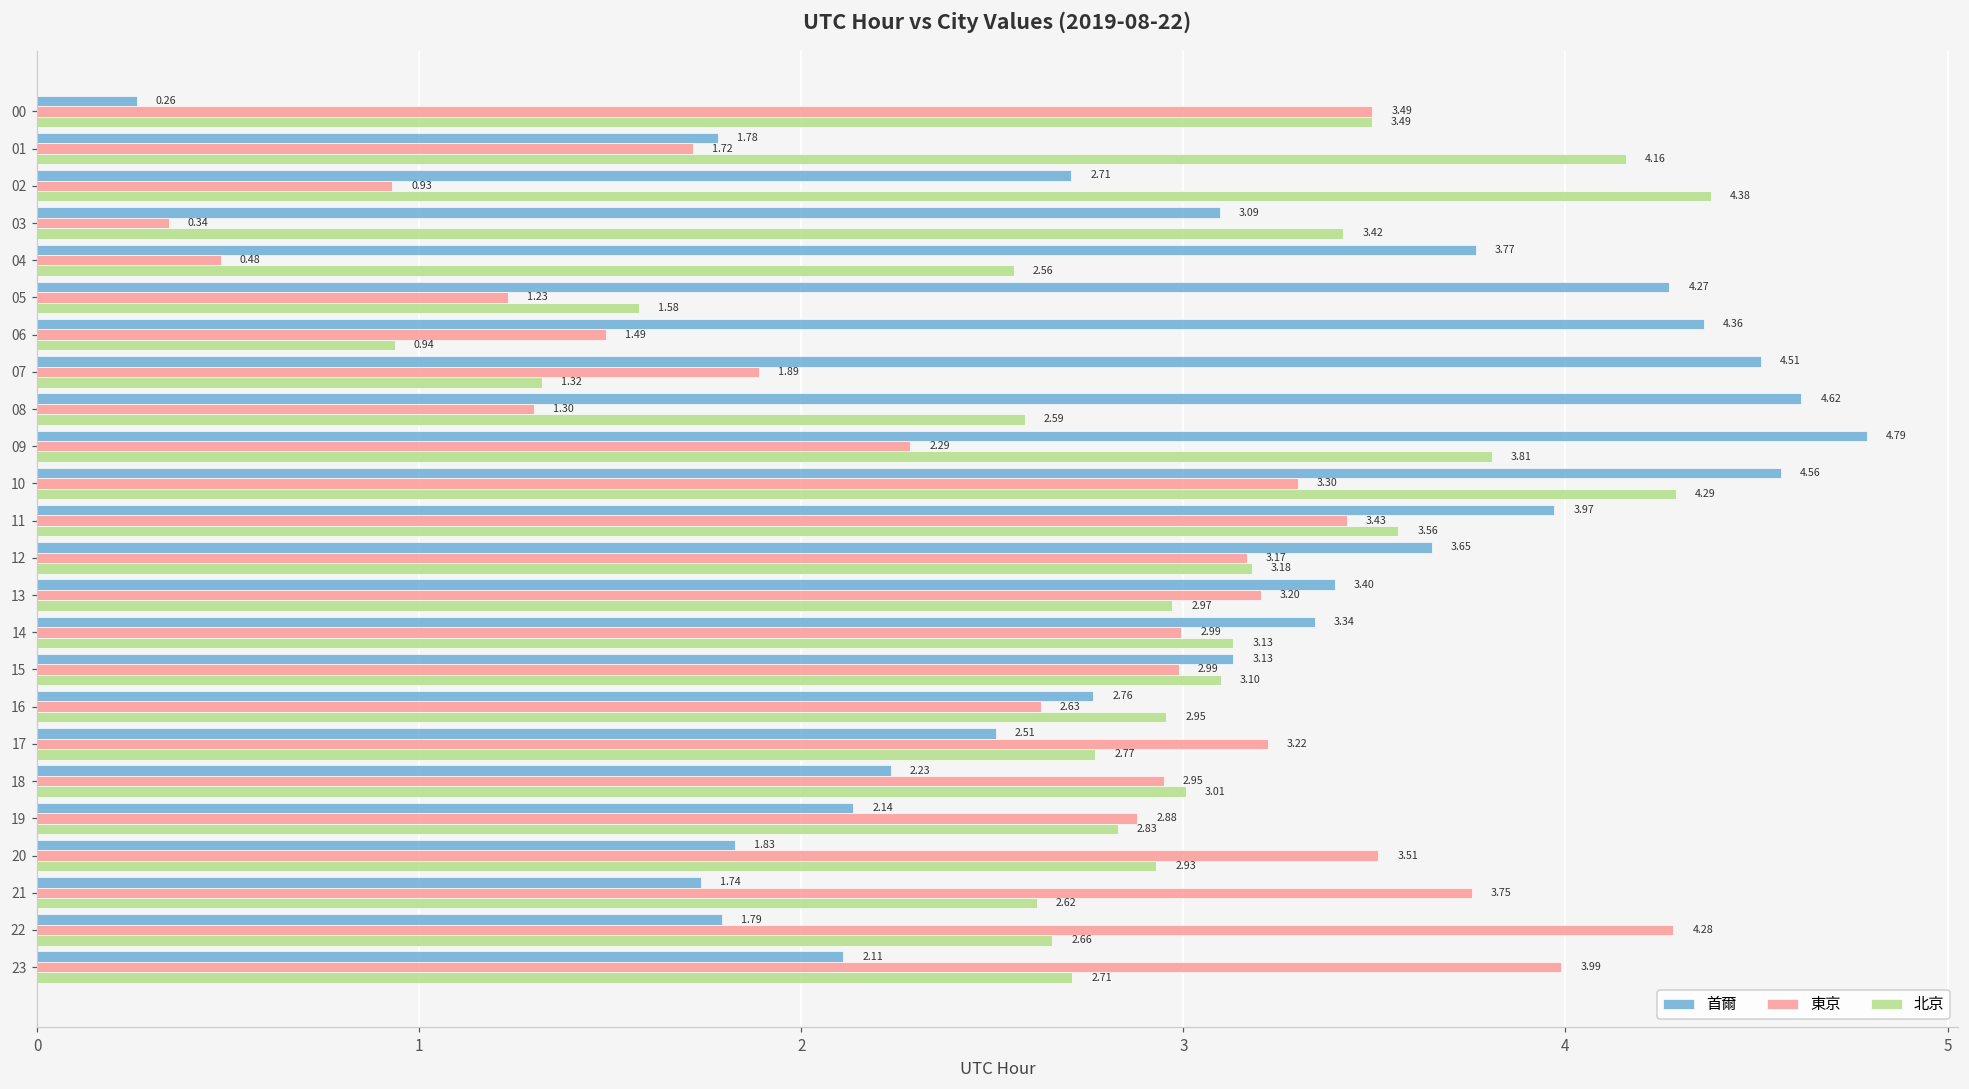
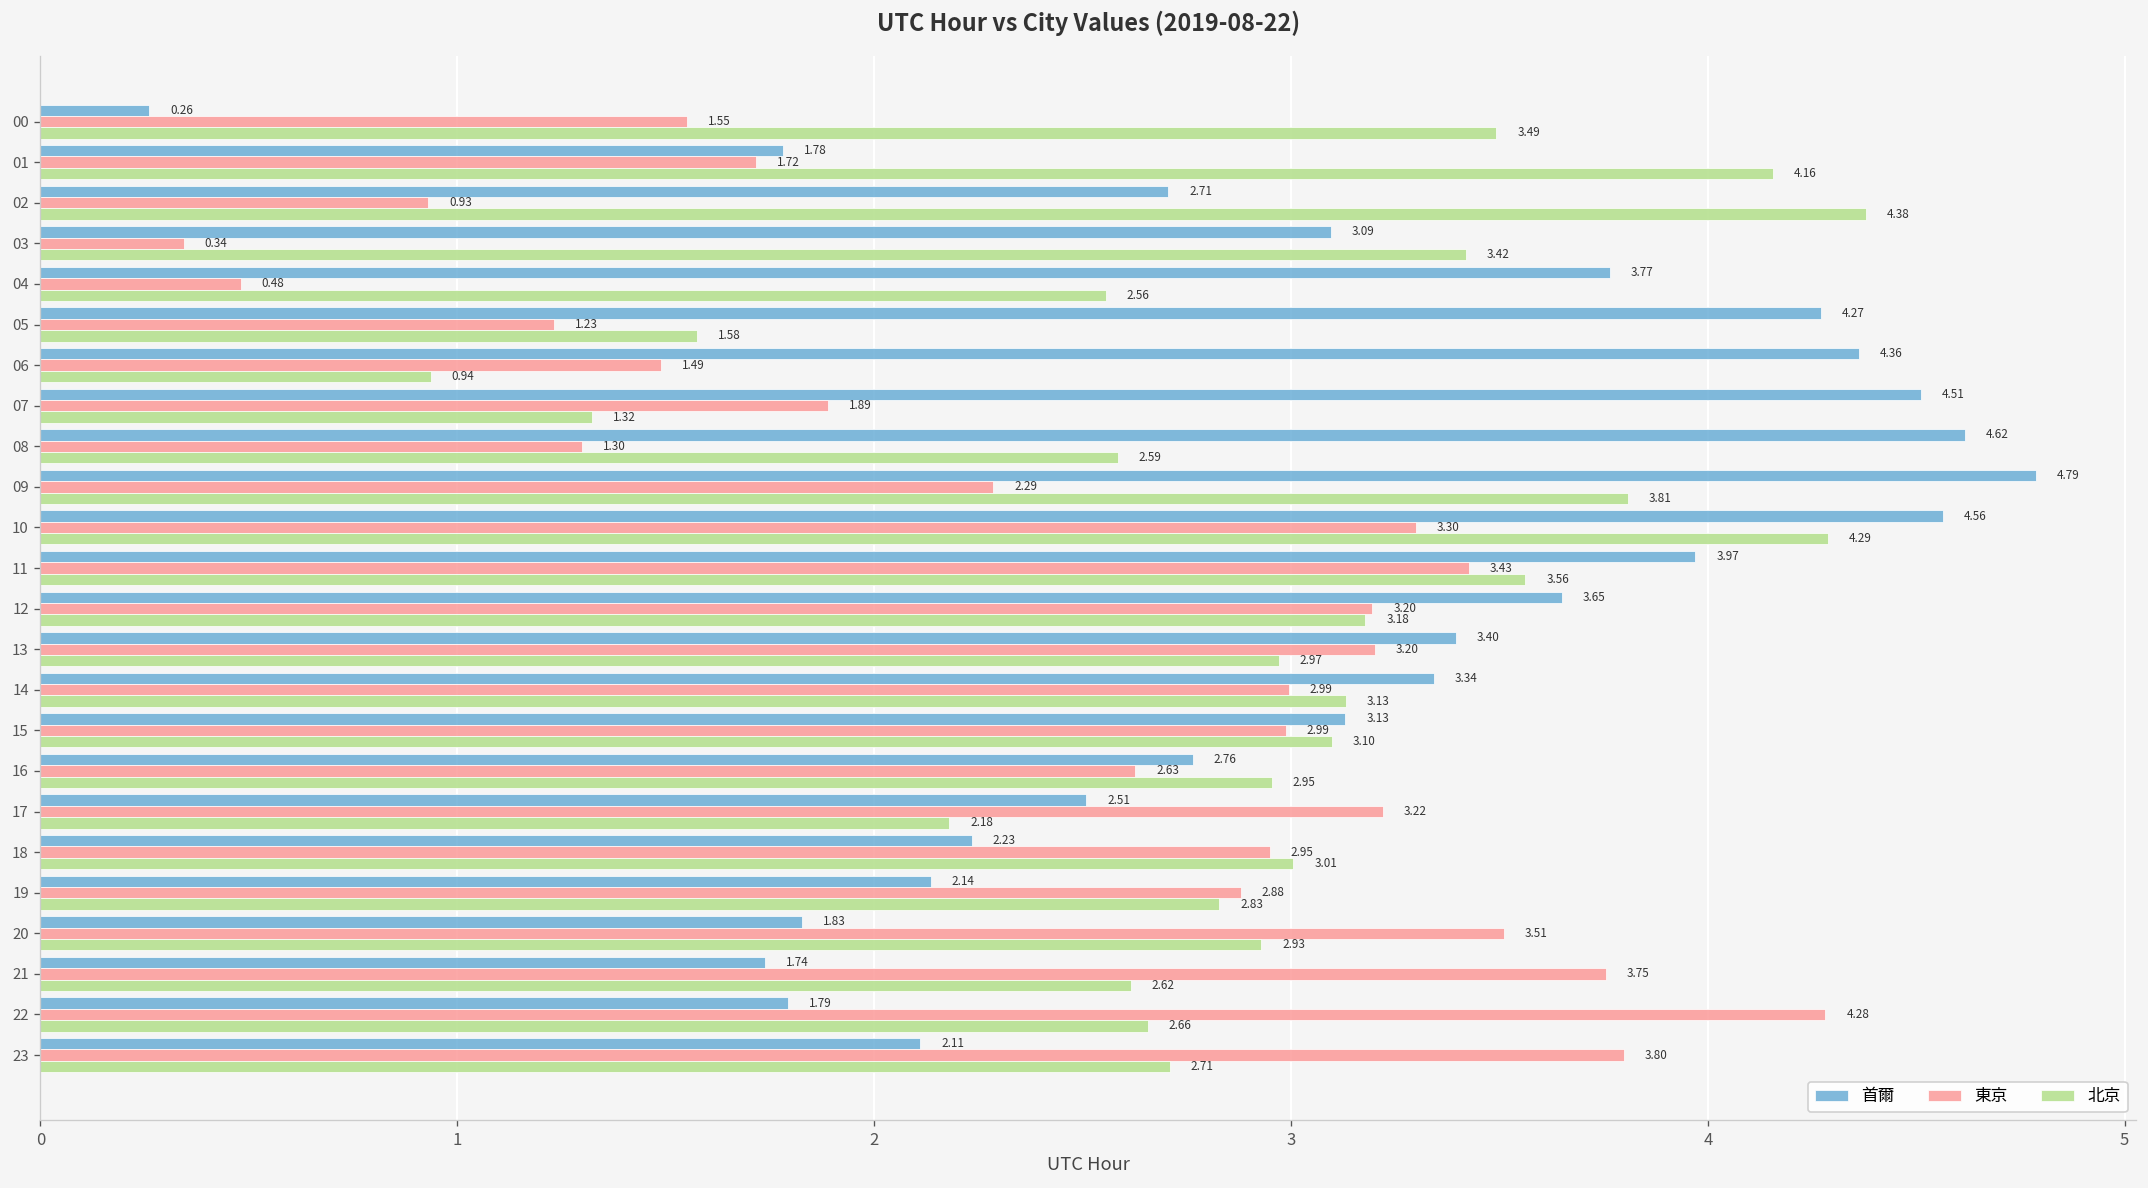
  {
    "首爾": {
      "00": 0.26,
      "01": 1.78,
      "02": 2.71,
      "03": 3.09,
      "04": 3.77,
      "05": 4.27,
      "06": 4.36,
      "07": 4.51,
      "08": 4.62,
      "09": 4.79,
      "10": 4.56,
      "11": 3.97,
      "12": 3.65,
      "13": 3.40,
      "14": 3.34,
      "15": 3.13,
      "16": 2.76,
      "17": 2.51,
      "18": 2.23,
      "19": 2.14,
      "20": 1.83,
      "21": 1.74,
      "22": 1.79,
      "23": 2.11
    },
    "東京": {
-     "00": 3.49,
+     "00": 1.55,
      "01": 1.72,
      "02": 0.93,
      "03": 0.34,
      "04": 0.48,
      "05": 1.23,
      "06": 1.49,
      "07": 1.89,
      "08": 1.30,
      "09": 2.29,
      "10": 3.30,
      "11": 3.43,
-     "12": 3.17,
+     "12": 3.20,
      "13": 3.20,
      "14": 2.99,
      "15": 2.99,
      "16": 2.63,
      "17": 3.22,
      "18": 2.95,
      "19": 2.88,
      "20": 3.51,
      "21": 3.75,
      "22": 4.28,
-     "23": 3.99
+     "23": 3.80
    },
    "北京": {
      "00": 3.49,
      "01": 4.16,
      "02": 4.38,
      "03": 3.42,
      "04": 2.56,
      "05": 1.58,
      "06": 0.94,
      "07": 1.32,
      "08": 2.59,
      "09": 3.81,
      "10": 4.29,
      "11": 3.56,
      "12": 3.18,
      "13": 2.97,
      "14": 3.13,
      "15": 3.10,
      "16": 2.95,
-     "17": 2.77,
+     "17": 2.18,
      "18": 3.01,
      "19": 2.83,
      "20": 2.93,
      "21": 2.62,
      "22": 2.66,
      "23": 2.71
    }
  }
